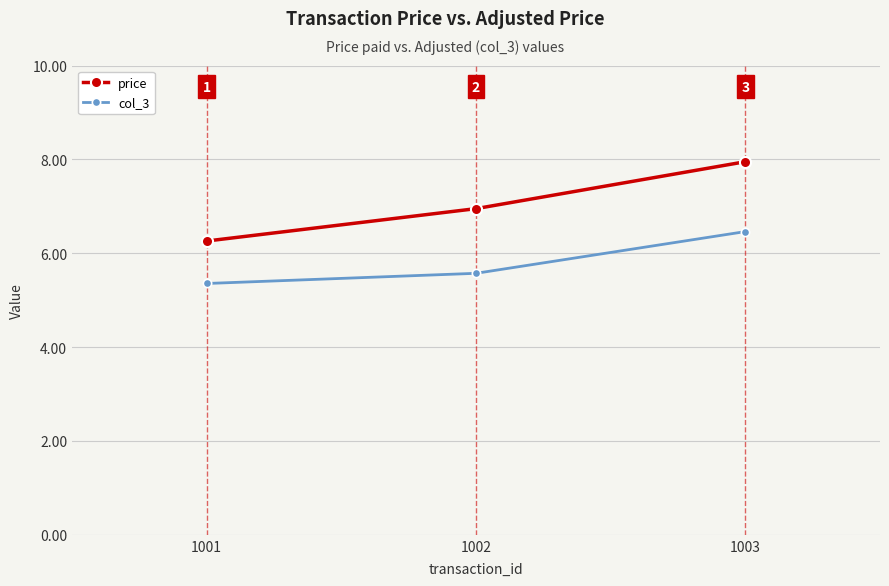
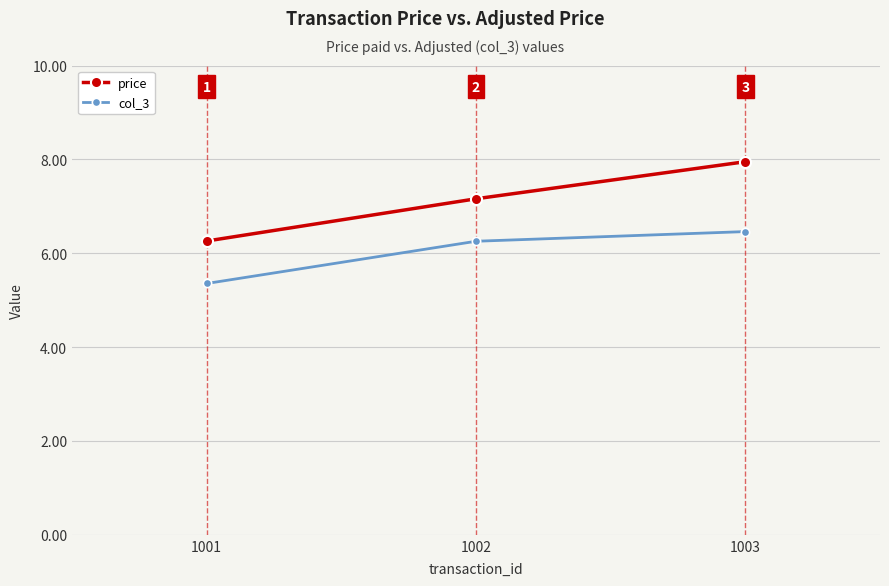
  {
    "price": {
      "1001": 6.3,
-     "1002": 7.0,
+     "1002": 7.2,
      "1003": 8.0
    },
    "col_3": {
      "1001": 5.4,
-     "1002": 5.6,
+     "1002": 6.3,
      "1003": 6.5
    }
  }
